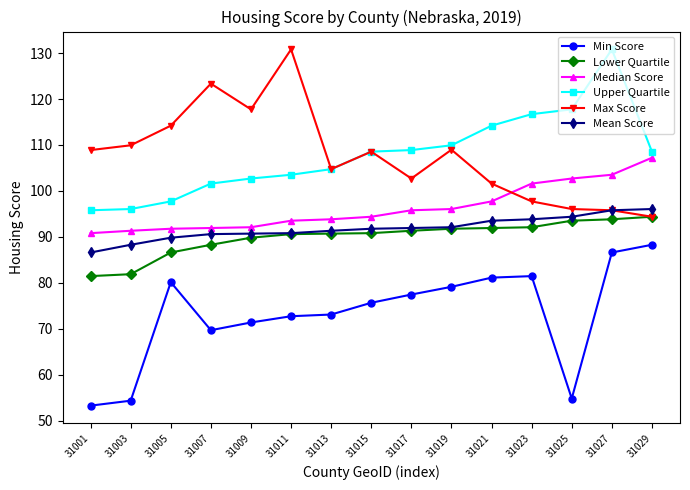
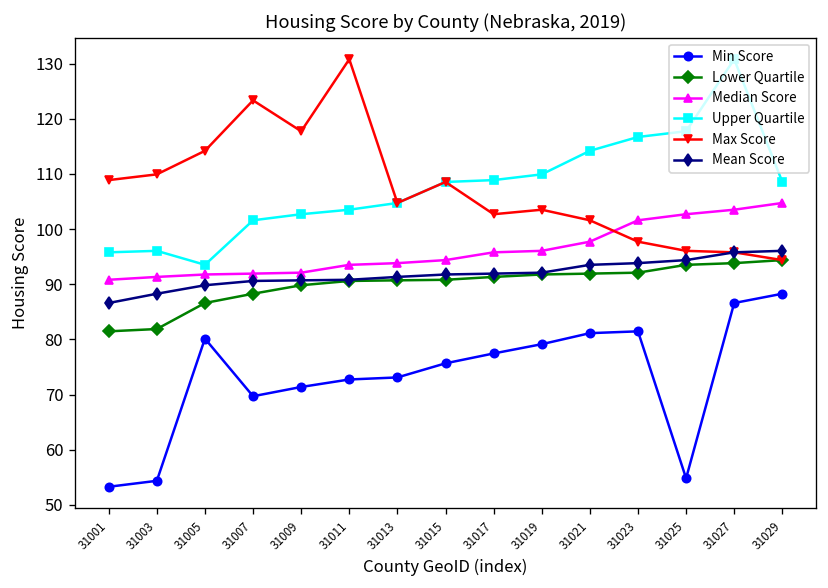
  {
    "Min Score": {
      "31001": 53,
      "31003": 54,
      "31005": 80,
      "31007": 70,
      "31009": 71,
      "31011": 73,
      "31013": 73,
      "31015": 76,
      "31017": 77,
      "31019": 79,
      "31021": 81,
      "31023": 81,
      "31025": 55,
      "31027": 87,
      "31029": 88
    },
    "Lower Quartile": {
      "31001": 81,
      "31003": 82,
      "31005": 87,
      "31007": 88,
      "31009": 90,
      "31013": 91,
      "31015": 91,
      "31017": 91,
      "31021": 92,
      "31023": 92,
      "31025": 94,
      "31027": 94
    },
    "Median Score": {
      "31001": 91,
      "31003": 91,
      "31005": 92,
      "31007": 92,
      "31009": 92,
      "31011": 94,
      "31013": 94,
      "31015": 94,
      "31017": 96,
      "31019": 96,
      "31021": 98,
      "31023": 102,
      "31025": 103,
      "31027": 104,
-     "31029": 107
+     "31029": 105
    },
    "Upper Quartile": {
      "31001": 96,
      "31003": 96,
-     "31005": 98,
+     "31005": 94,
      "31007": 102,
      "31009": 103,
      "31011": 104,
      "31017": 109,
      "31019": 110,
      "31021": 114,
      "31023": 117,
      "31029": 109
    },
    "Max Score": {
      "31001": 109,
      "31003": 110,
      "31005": 114,
      "31007": 123,
      "31009": 118,
      "31011": 131,
      "31017": 103,
-     "31019": 109,
+     "31019": 104,
      "31021": 102,
      "31023": 98,
      "31025": 96
    },
    "Mean Score": {
      "31001": 87,
      "31003": 88,
      "31005": 90,
      "31007": 91,
      "31009": 91,
      "31013": 91,
      "31015": 92,
      "31017": 92,
      "31021": 94,
      "31023": 94,
      "31025": 94,
      "31029": 96
    }
  }
